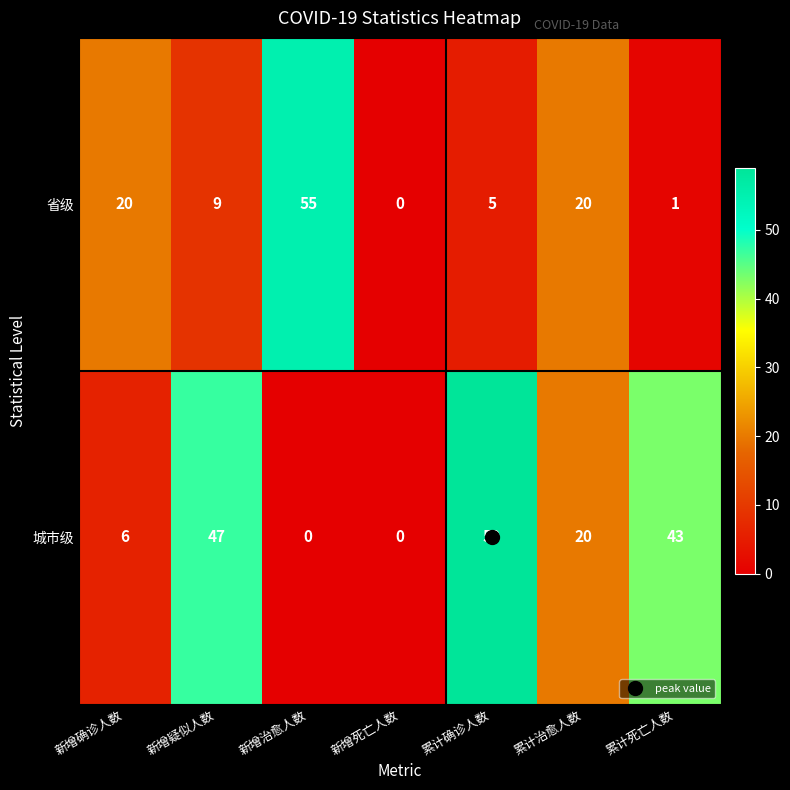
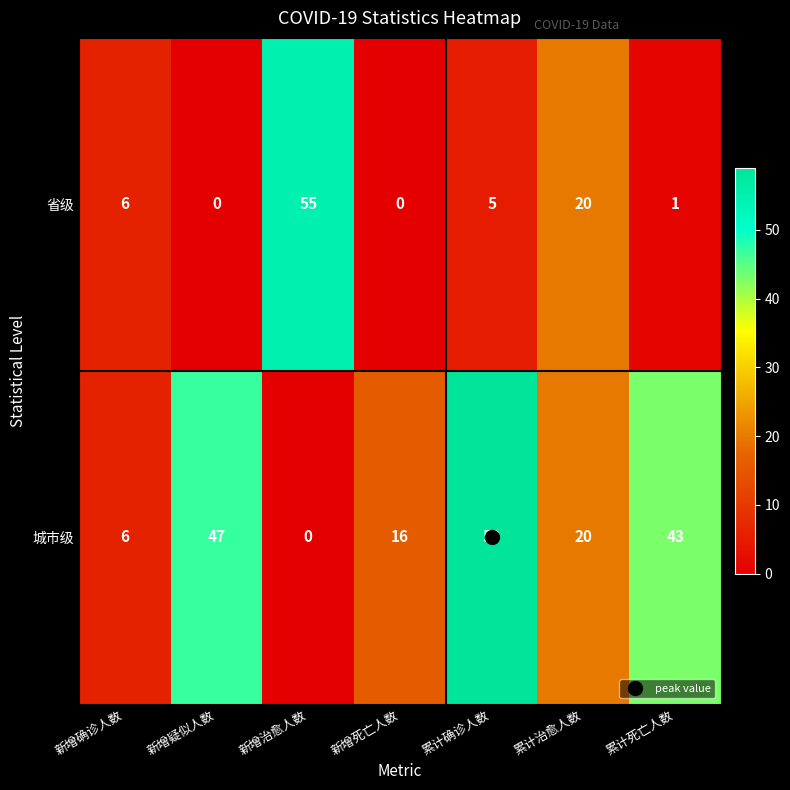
  {
    "省级": {
-     "新增确诊人数": 20,
-     "新增疑似人数": 9,
+     "新增确诊人数": 6,
+     "新增疑似人数": 0,
      "新增治愈人数": 55,
      "新增死亡人数": 0,
      "累计确诊人数": 5,
      "累计治愈人数": 20,
      "累计死亡人数": 1
    },
    "城市级": {
      "新增确诊人数": 6,
      "新增疑似人数": 47,
      "新增治愈人数": 0,
-     "新增死亡人数": 0,
+     "新增死亡人数": 16,
      "累计治愈人数": 20,
      "累计死亡人数": 43
    }
  }
